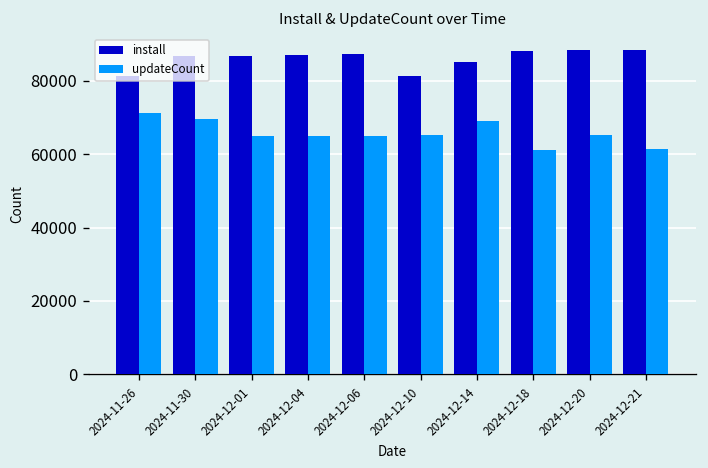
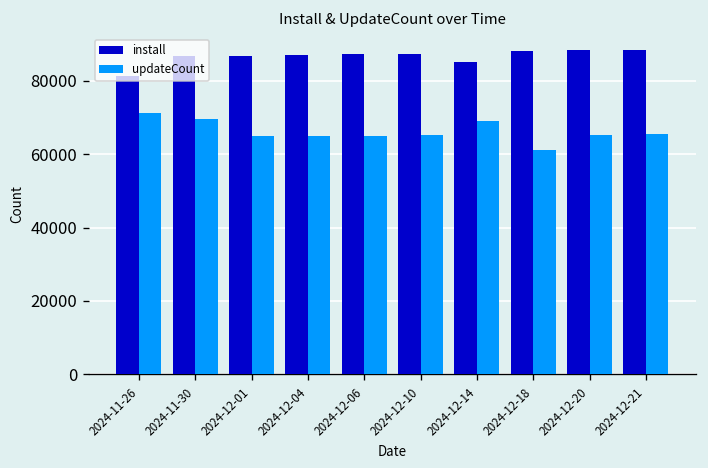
  {
    "install": {
      "2024-12-01": 87000,
      "2024-12-04": 87000,
      "2024-12-06": 87000,
-     "2024-12-10": 81000,
+     "2024-12-10": 87000,
      "2024-12-14": 85000,
      "2024-12-18": 88000,
      "2024-12-20": 88000,
      "2024-12-21": 88000
    },
    "updateCount": {
      "2024-11-26": 71000,
      "2024-11-30": 70000,
      "2024-12-01": 65000,
      "2024-12-04": 65000,
      "2024-12-06": 65000,
      "2024-12-10": 65000,
      "2024-12-14": 69000,
      "2024-12-18": 61000,
      "2024-12-20": 65000,
-     "2024-12-21": 61000
+     "2024-12-21": 65000
    }
  }
